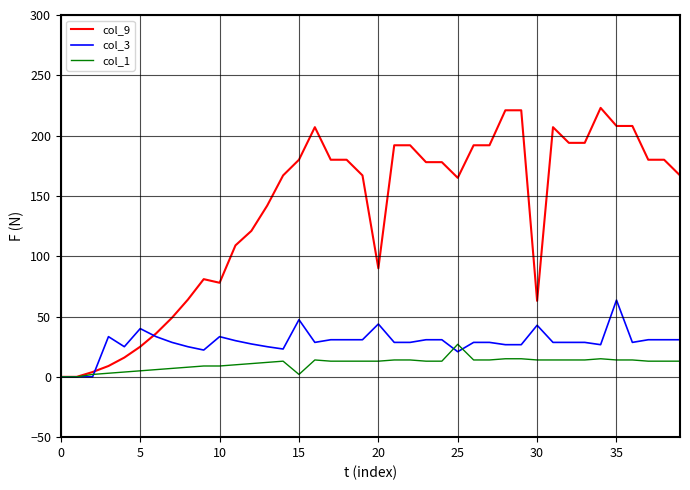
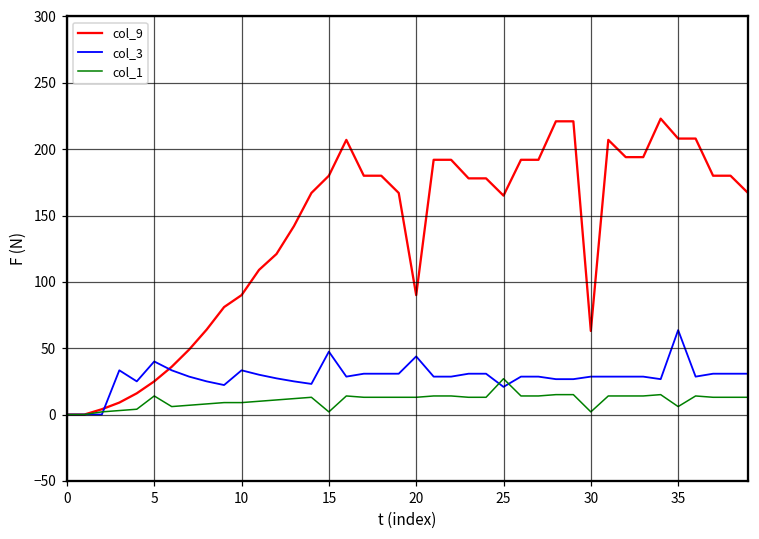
  {
    "col_9": {
      "5": 25,
-     "10": 78,
+     "10": 90,
      "15": 180,
      "20": 90,
      "25": 165,
      "30": 63,
      "35": 208
    },
    "col_3": {
      "5": 40,
      "10": 33,
      "15": 47,
      "20": 44,
      "25": 21,
-     "30": 43,
+     "30": 29,
      "35": 64
    },
    "col_1": {
-     "5": 5,
+     "5": 14,
      "10": 9,
      "15": 2,
      "20": 13,
      "25": 27,
-     "30": 14,
-     "35": 14
+     "30": 2,
+     "35": 6
    }
  }
